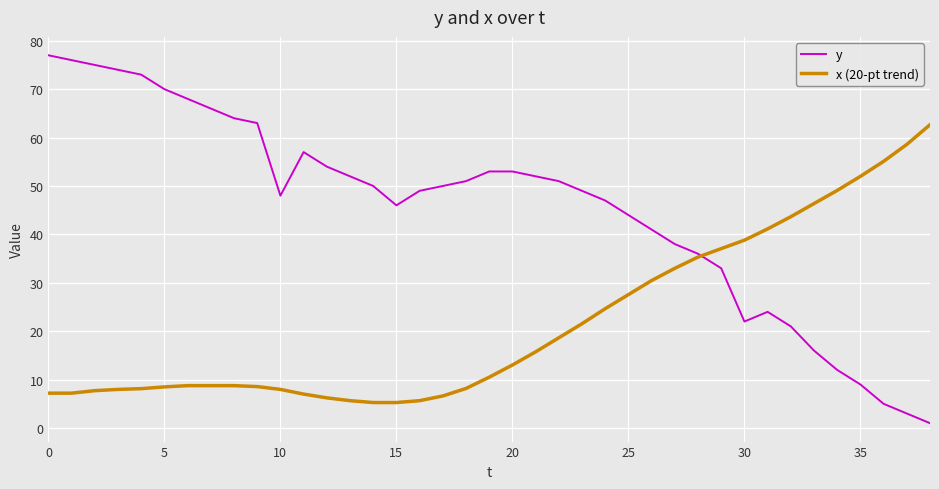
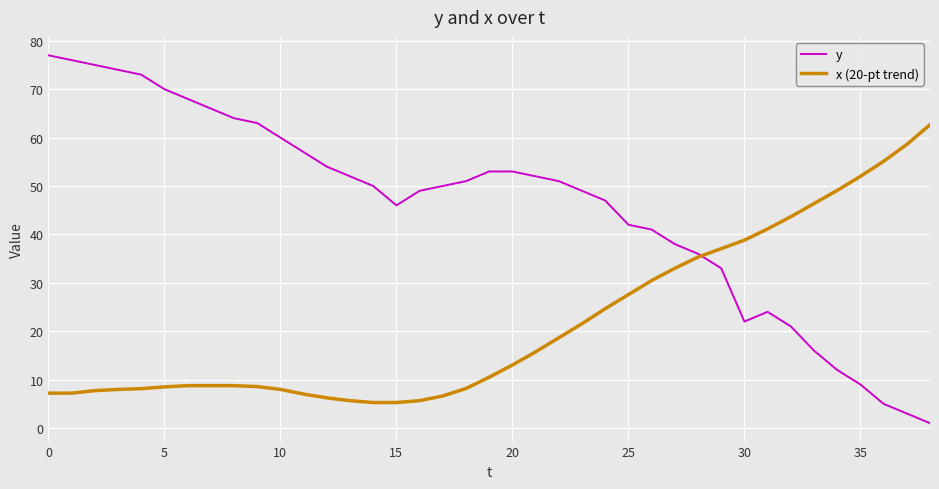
  {
    "y": {
      "0": 77,
      "5": 70,
-     "10": 48,
+     "10": 60,
      "15": 46,
      "20": 53,
-     "25": 44,
+     "25": 42,
      "30": 22,
      "35": 9
    },
    "x (20-pt trend)": {
      "0": 7,
      "5": 8,
      "10": 8,
      "15": 5,
      "20": 13,
      "25": 28,
      "30": 39,
      "35": 52
    }
  }
